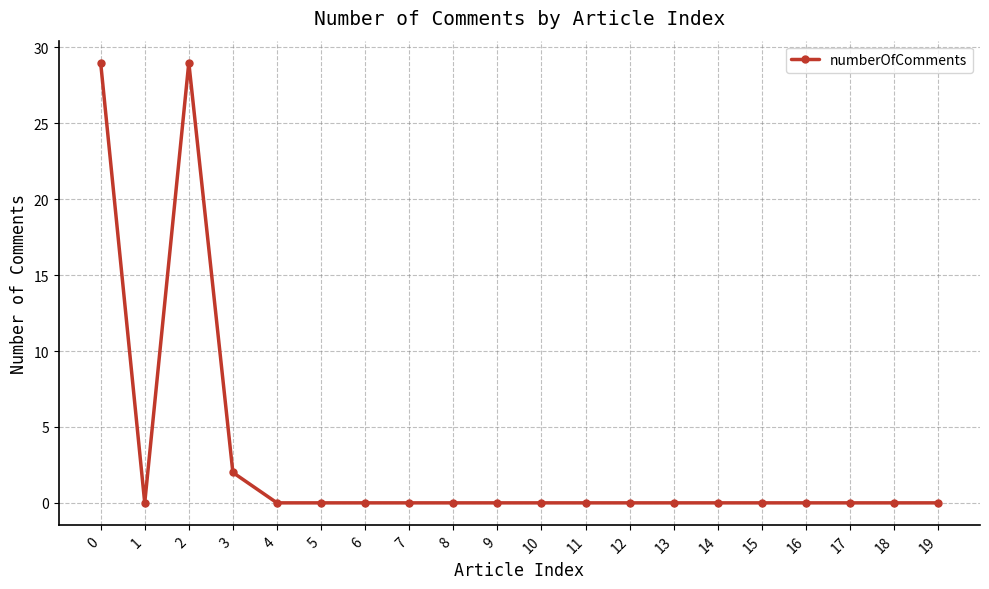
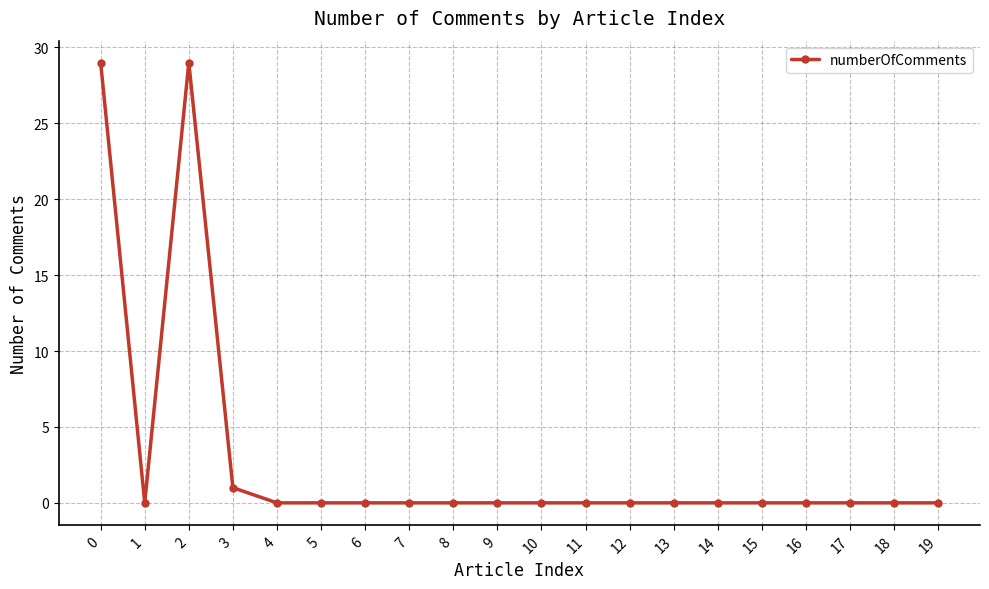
  {
    "0": 29,
    "1": 0,
    "2": 29,
-   "3": 2,
+   "3": 1,
    "4": 0,
    "5": 0,
    "6": 0,
    "7": 0,
    "8": 0,
    "9": 0,
    "10": 0,
    "11": 0,
    "12": 0,
    "13": 0,
    "14": 0,
    "15": 0,
    "16": 0,
    "17": 0,
    "18": 0,
    "19": 0
  }
